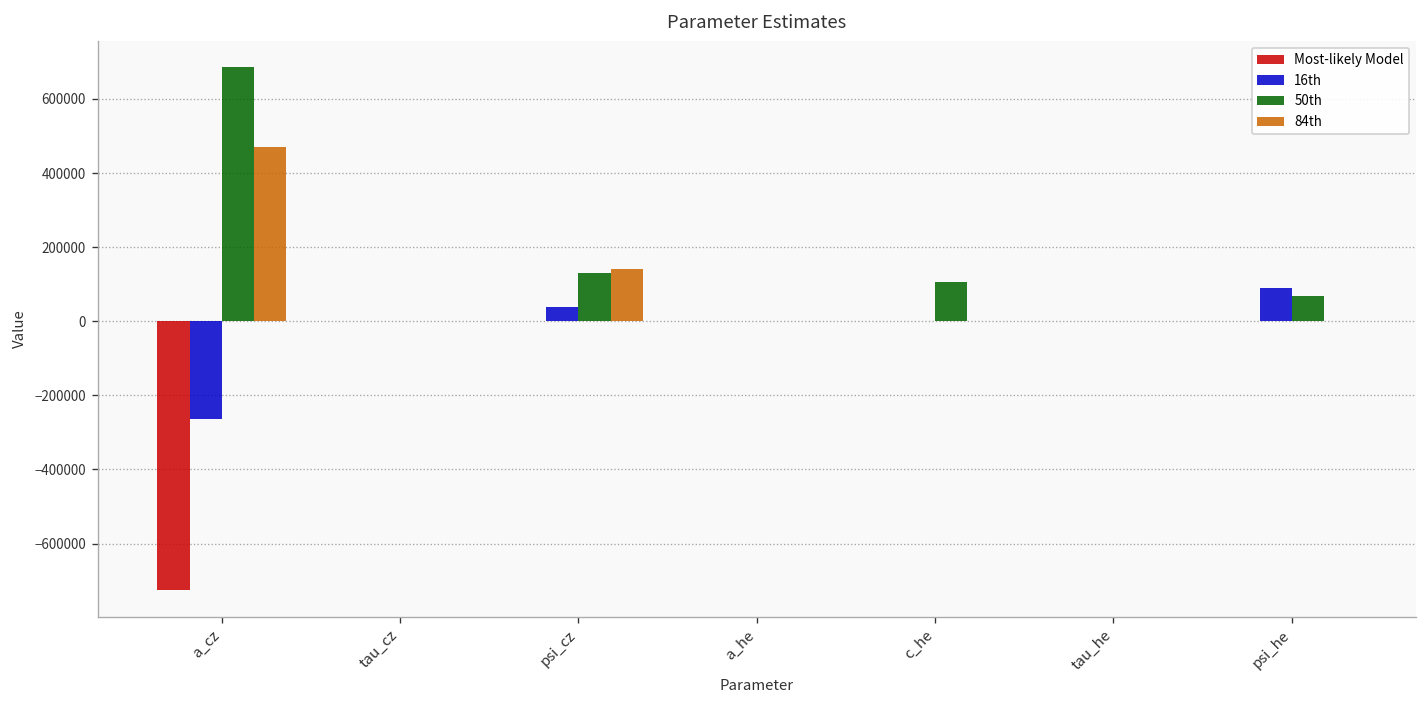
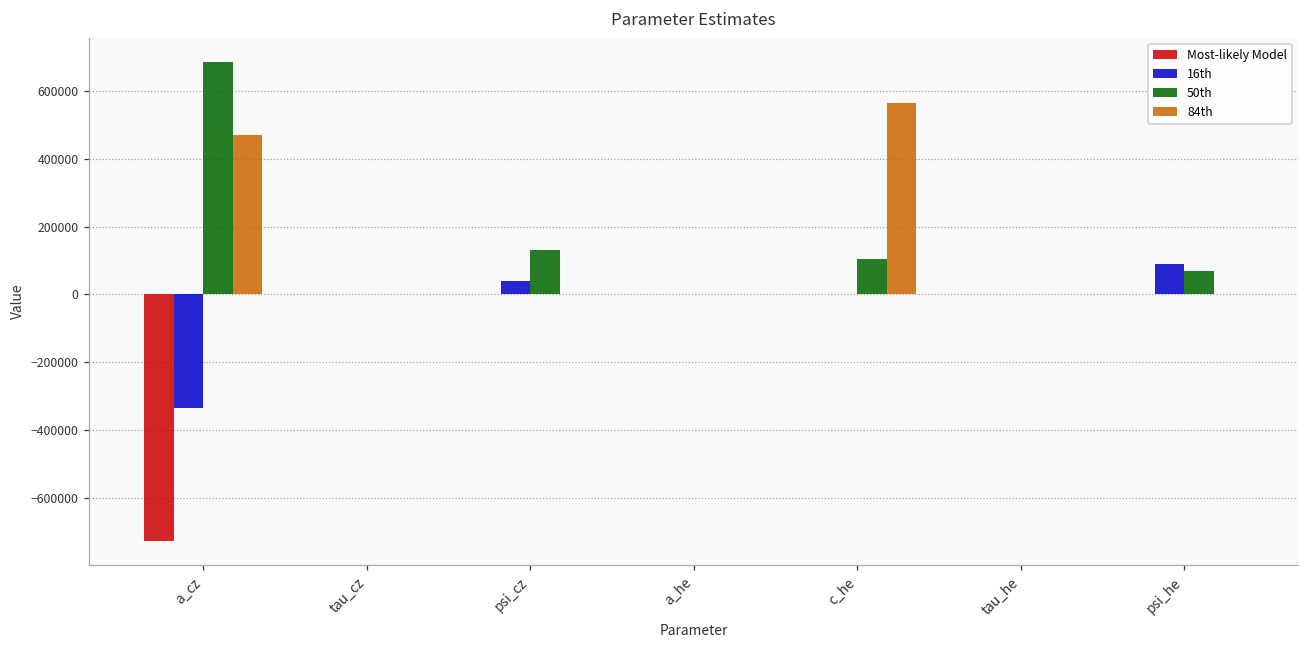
  {
    "Most-likely Model": {
      "a_cz": -730000
    },
    "16th": {
-     "a_cz": -260000,
+     "a_cz": -340000,
      "psi_cz": 40000,
      "psi_he": 90000
    },
    "50th": {
      "a_cz": 690000,
      "psi_cz": 130000,
      "c_he": 100000,
      "psi_he": 70000
    },
    "84th": {
      "a_cz": 470000,
-     "psi_cz": 140000,
-     "c_he": 0
+     "psi_cz": 0,
+     "c_he": 560000
    }
  }
